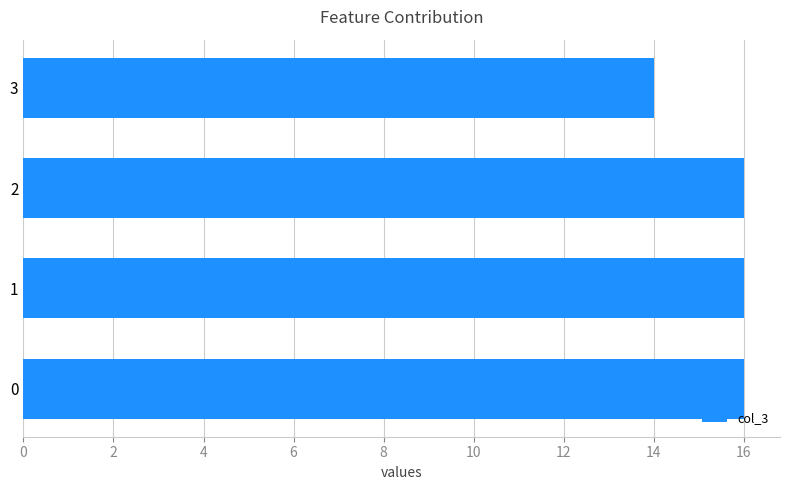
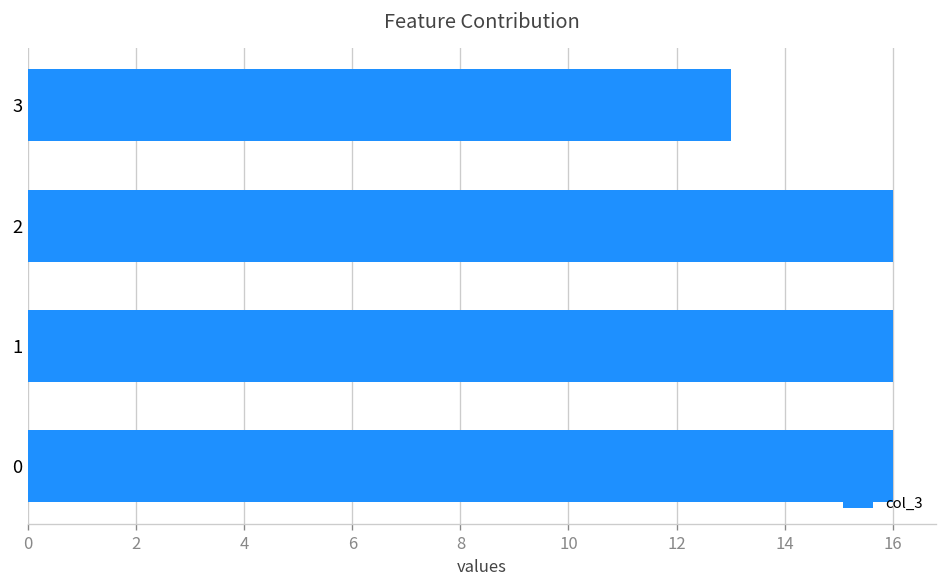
  {
-   "3": 14,
+   "3": 13,
    "2": 16,
    "1": 16,
    "0": 16
  }
